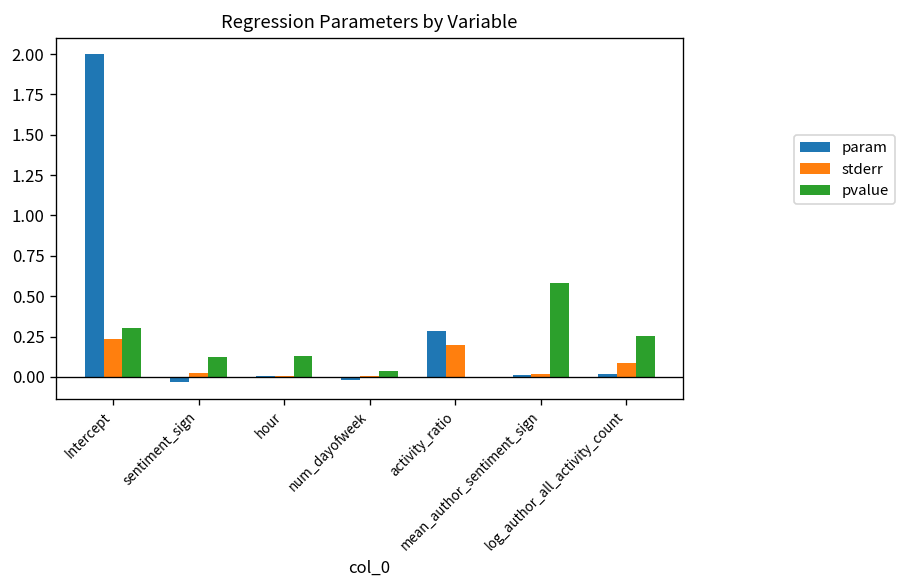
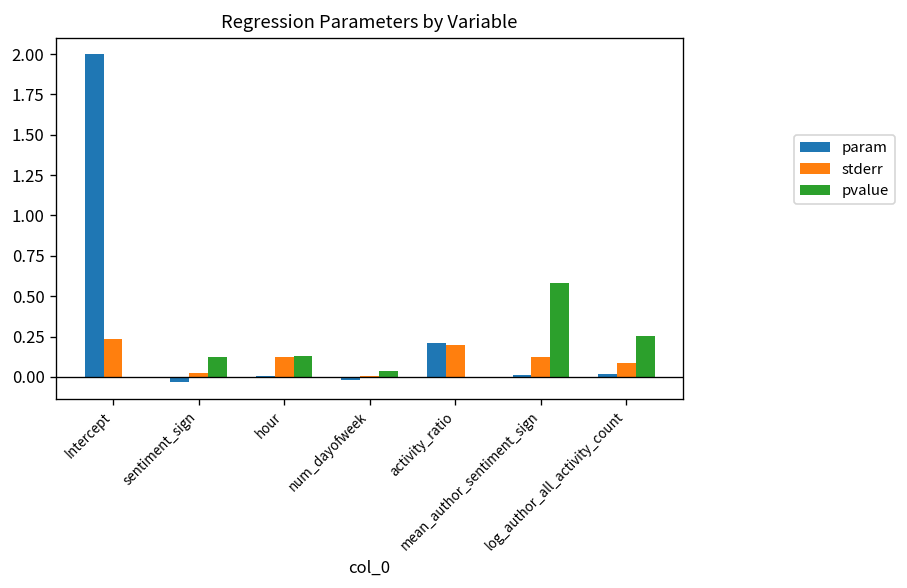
  {
    "param": {
      "Intercept": 2.00,
      "sentiment_sign": -0.03,
-     "activity_ratio": 0.28
+     "activity_ratio": 0.21
    },
    "stderr": {
      "Intercept": 0.24,
      "sentiment_sign": 0.02,
-     "hour": 0.00,
+     "hour": 0.12,
      "activity_ratio": 0.20,
-     "mean_author_sentiment_sign": 0.02,
+     "mean_author_sentiment_sign": 0.13,
      "log_author_all_activity_count": 0.09
    },
    "pvalue": {
-     "Intercept": 0.3,
+     "Intercept": 0.0,
      "sentiment_sign": 0.12,
      "hour": 0.13,
      "num_dayofweek": 0.03,
      "mean_author_sentiment_sign": 0.58,
      "log_author_all_activity_count": 0.25
    }
  }
